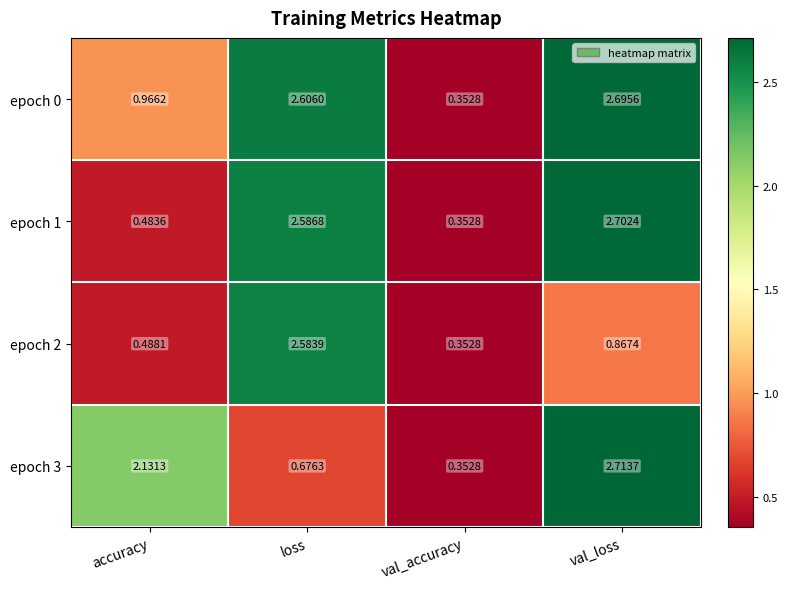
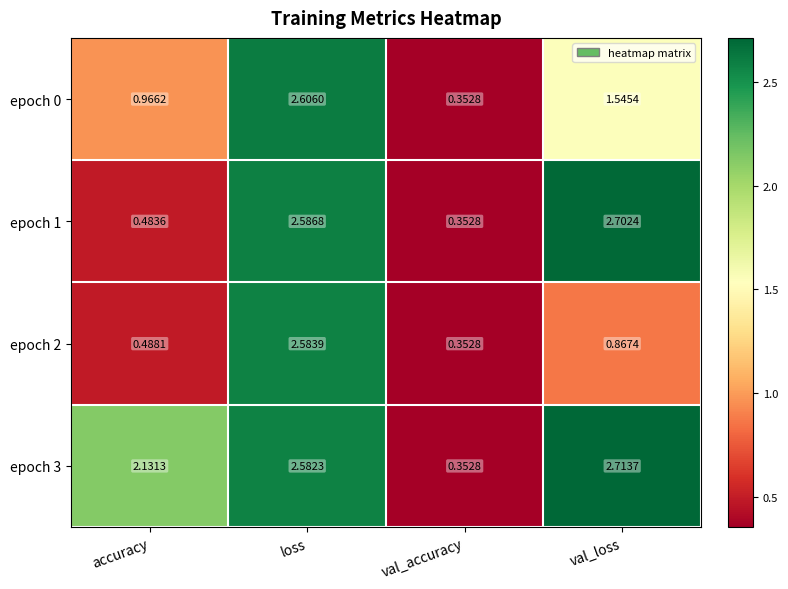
  {
    "epoch 0": {
-     "val_loss": 2.6956
+     "val_loss": 1.5454
    },
    "epoch 3": {
-     "loss": 0.6763
+     "loss": 2.5823
    }
  }
